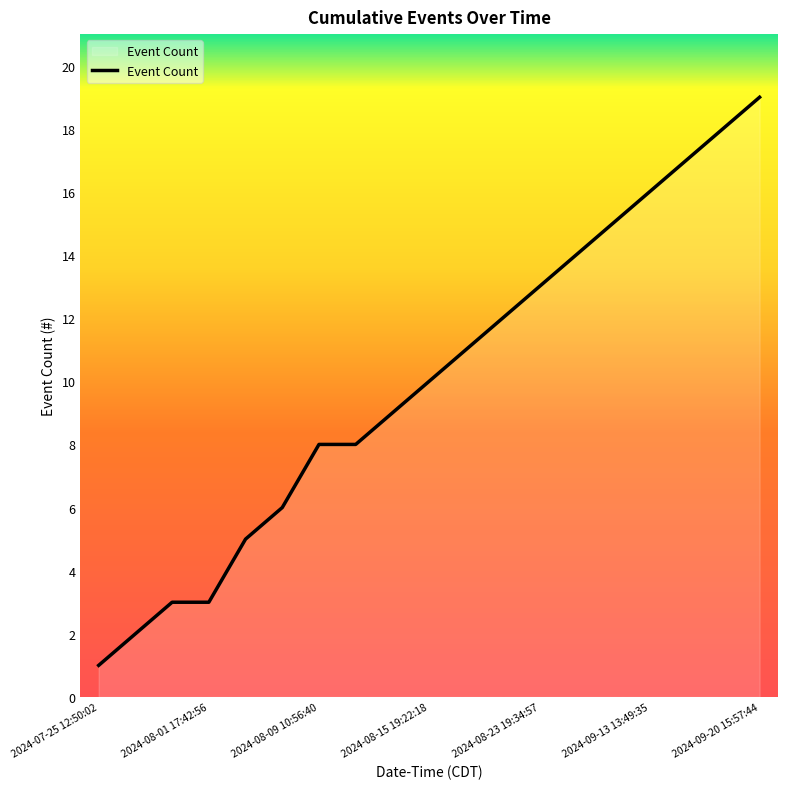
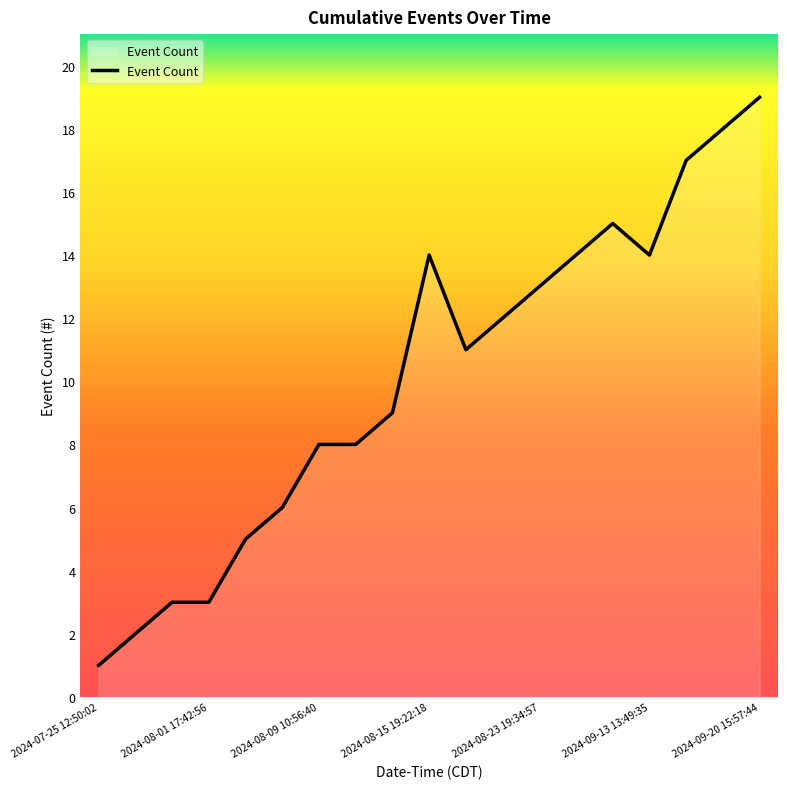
  {
    "2024-07-25 12:50:02": 1,
    "2024-08-01 17:42:56": 3,
    "2024-08-09 10:56:40": 8,
-   "2024-08-15 19:22:18": 10,
+   "2024-08-15 19:22:18": 14,
    "2024-08-23 19:34:57": 13,
-   "2024-09-13 13:49:35": 16,
+   "2024-09-13 13:49:35": 14,
    "2024-09-20 15:57:44": 19
  }
